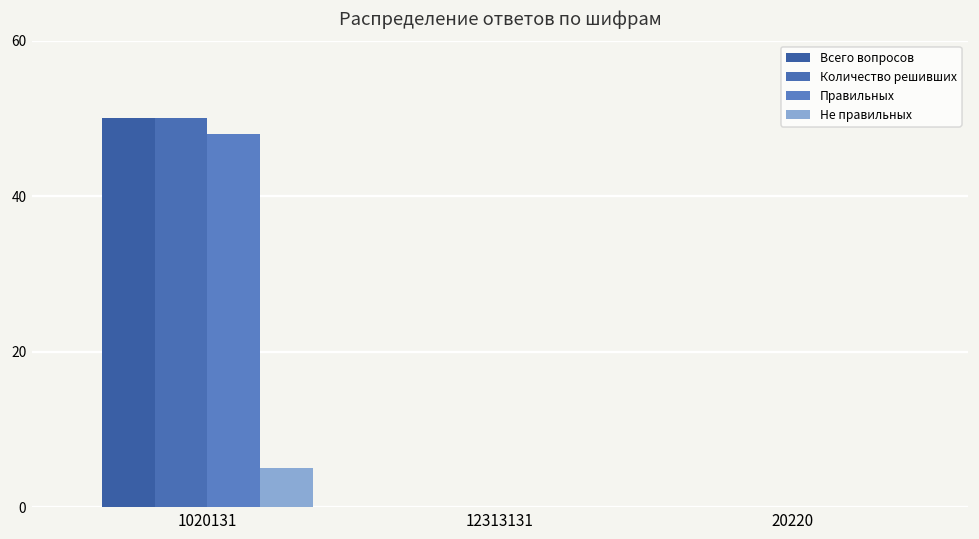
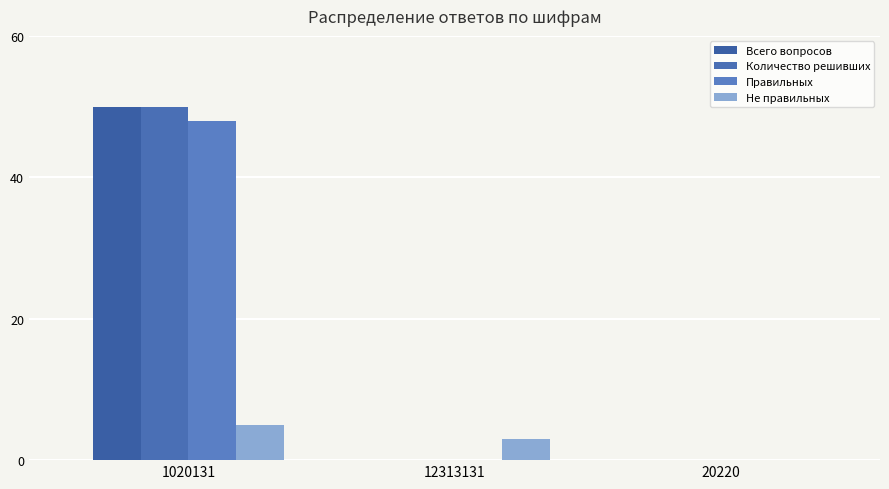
  {
    "Не правильных": {
      "1020131": 5,
-     "12313131": 0,
+     "12313131": 3,
      "20220": 0
    }
  }
